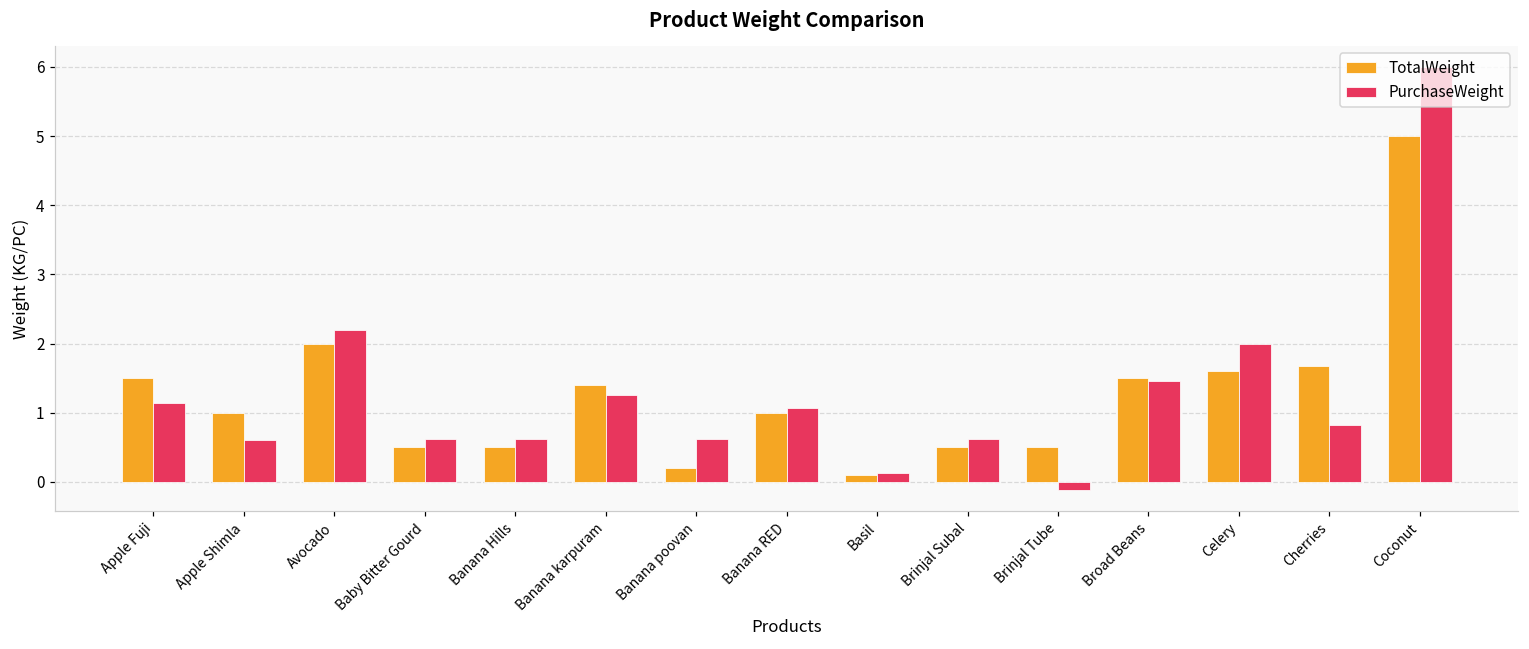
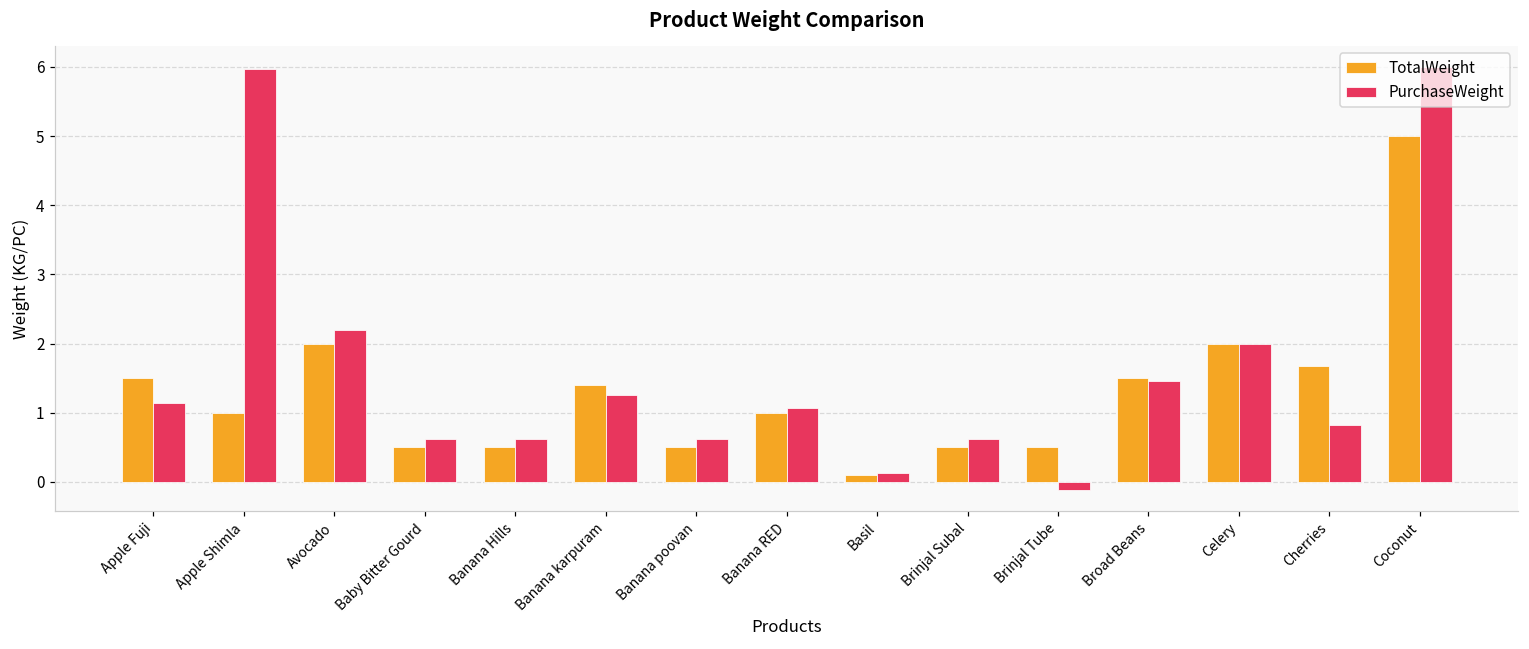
  {
    "TotalWeight": {
      "Apple Fuji": 1.5,
      "Apple Shimla": 1.0,
      "Avocado": 2.0,
      "Baby Bitter Gourd": 0.5,
      "Banana Hills": 0.5,
      "Banana karpuram": 1.4,
-     "Banana poovan": 0.2,
+     "Banana poovan": 0.5,
      "Banana RED": 1.0,
      "Basil": 0.1,
      "Brinjal Subal": 0.5,
      "Brinjal Tube": 0.5,
      "Broad Beans": 1.5,
-     "Celery": 1.6,
+     "Celery": 2.0,
      "Cherries": 1.7,
      "Coconut": 5.0
    },
    "PurchaseWeight": {
      "Apple Fuji": 1.1,
-     "Apple Shimla": 0.6,
+     "Apple Shimla": 6.0,
      "Avocado": 2.2,
      "Baby Bitter Gourd": 0.6,
      "Banana Hills": 0.6,
      "Banana karpuram": 1.3,
      "Banana poovan": 0.6,
      "Banana RED": 1.1,
      "Basil": 0.1,
      "Brinjal Subal": 0.6,
      "Brinjal Tube": -0.1,
      "Broad Beans": 1.5,
      "Celery": 2.0,
      "Cherries": 0.8
    }
  }
